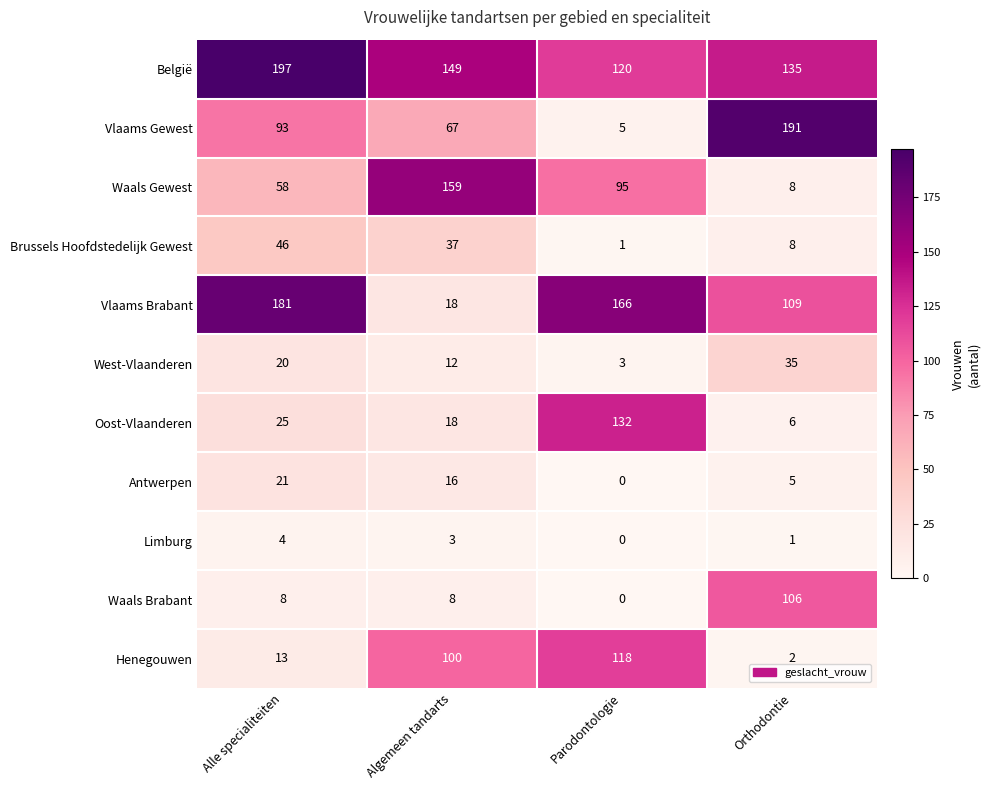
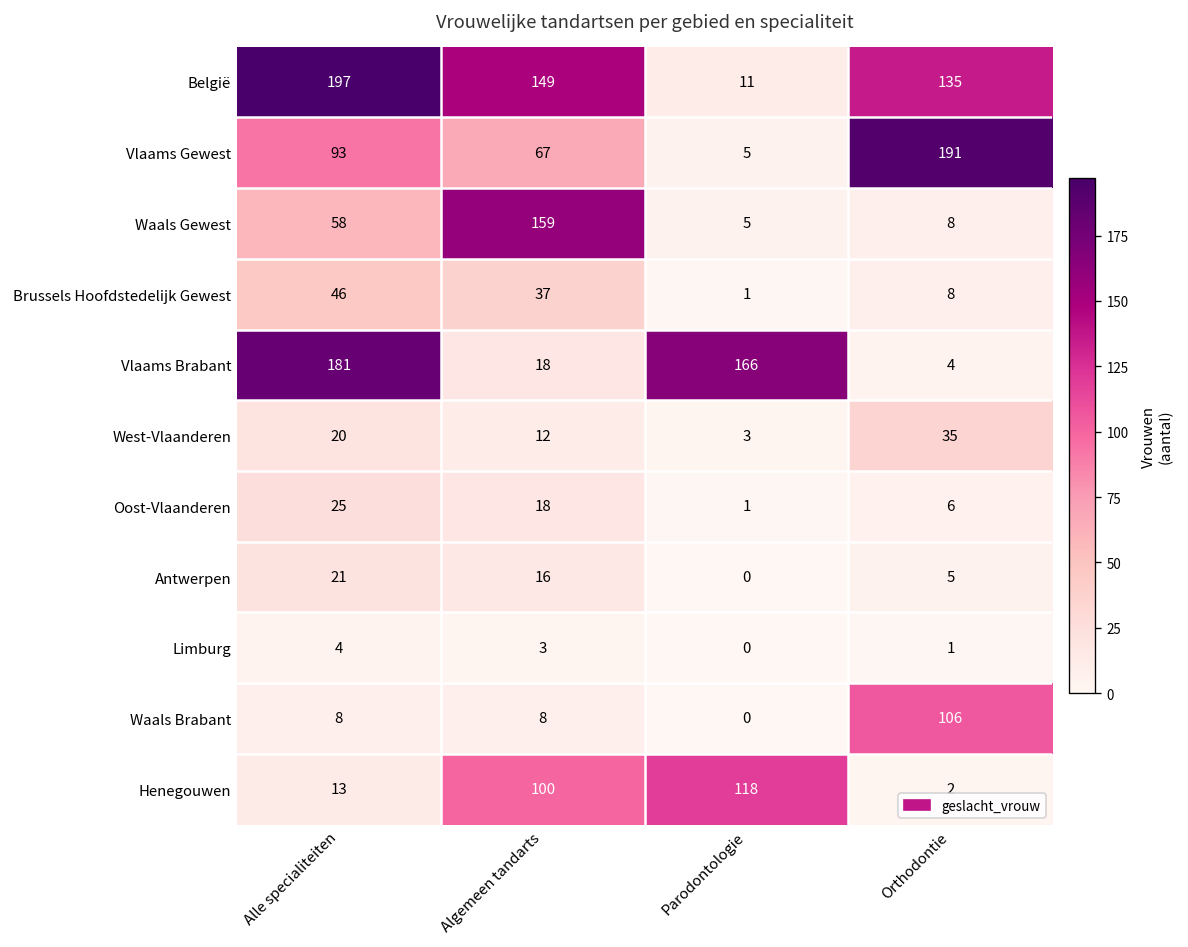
  {
    "België": {
      "Alle specialiteiten": 197,
      "Algemeen tandarts": 149,
-     "Parodontologie": 120,
+     "Parodontologie": 11,
      "Orthodontie": 135
    },
    "Vlaams Gewest": {
      "Alle specialiteiten": 93,
      "Algemeen tandarts": 67,
      "Parodontologie": 5,
      "Orthodontie": 191
    },
    "Waals Gewest": {
      "Alle specialiteiten": 58,
      "Algemeen tandarts": 159,
-     "Parodontologie": 95,
+     "Parodontologie": 5,
      "Orthodontie": 8
    },
    "Brussels Hoofdstedelijk Gewest": {
      "Alle specialiteiten": 46,
      "Algemeen tandarts": 37,
      "Parodontologie": 1,
      "Orthodontie": 8
    },
    "Vlaams Brabant": {
      "Alle specialiteiten": 181,
      "Algemeen tandarts": 18,
      "Parodontologie": 166,
-     "Orthodontie": 109
+     "Orthodontie": 4
    },
    "West-Vlaanderen": {
      "Alle specialiteiten": 20,
      "Algemeen tandarts": 12,
      "Parodontologie": 3,
      "Orthodontie": 35
    },
    "Oost-Vlaanderen": {
      "Alle specialiteiten": 25,
      "Algemeen tandarts": 18,
-     "Parodontologie": 132,
+     "Parodontologie": 1,
      "Orthodontie": 6
    },
    "Antwerpen": {
      "Alle specialiteiten": 21,
      "Algemeen tandarts": 16,
      "Parodontologie": 0,
      "Orthodontie": 5
    },
    "Limburg": {
      "Alle specialiteiten": 4,
      "Algemeen tandarts": 3,
      "Parodontologie": 0,
      "Orthodontie": 1
    },
    "Waals Brabant": {
      "Alle specialiteiten": 8,
      "Algemeen tandarts": 8,
      "Parodontologie": 0,
      "Orthodontie": 106
    },
    "Henegouwen": {
      "Alle specialiteiten": 13,
      "Algemeen tandarts": 100,
      "Parodontologie": 118
    }
  }
